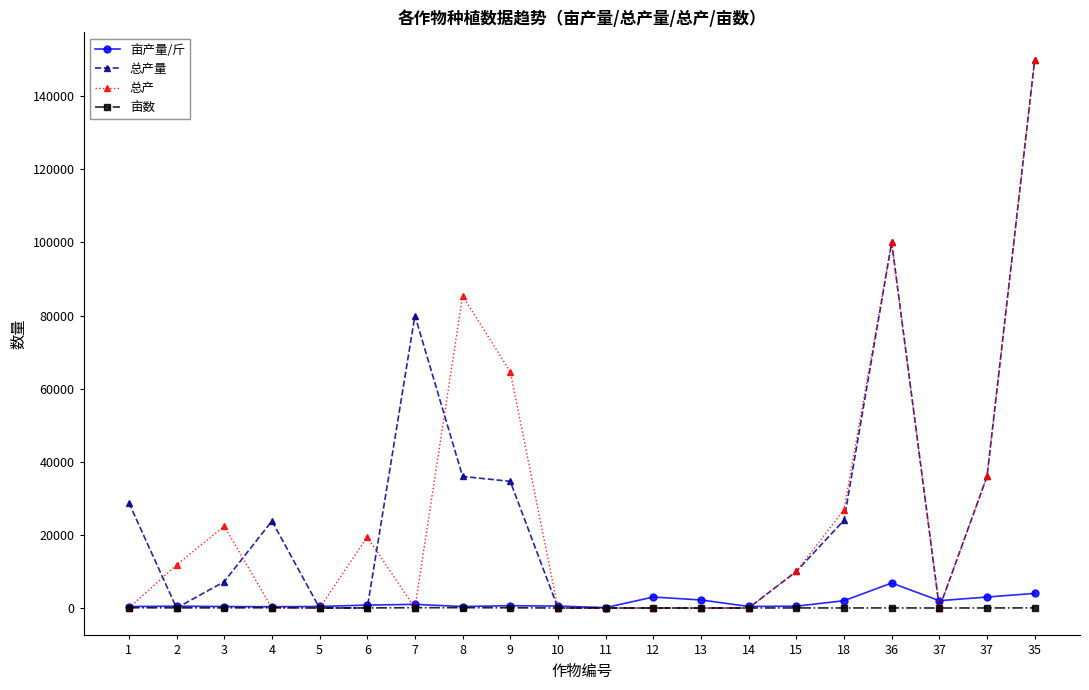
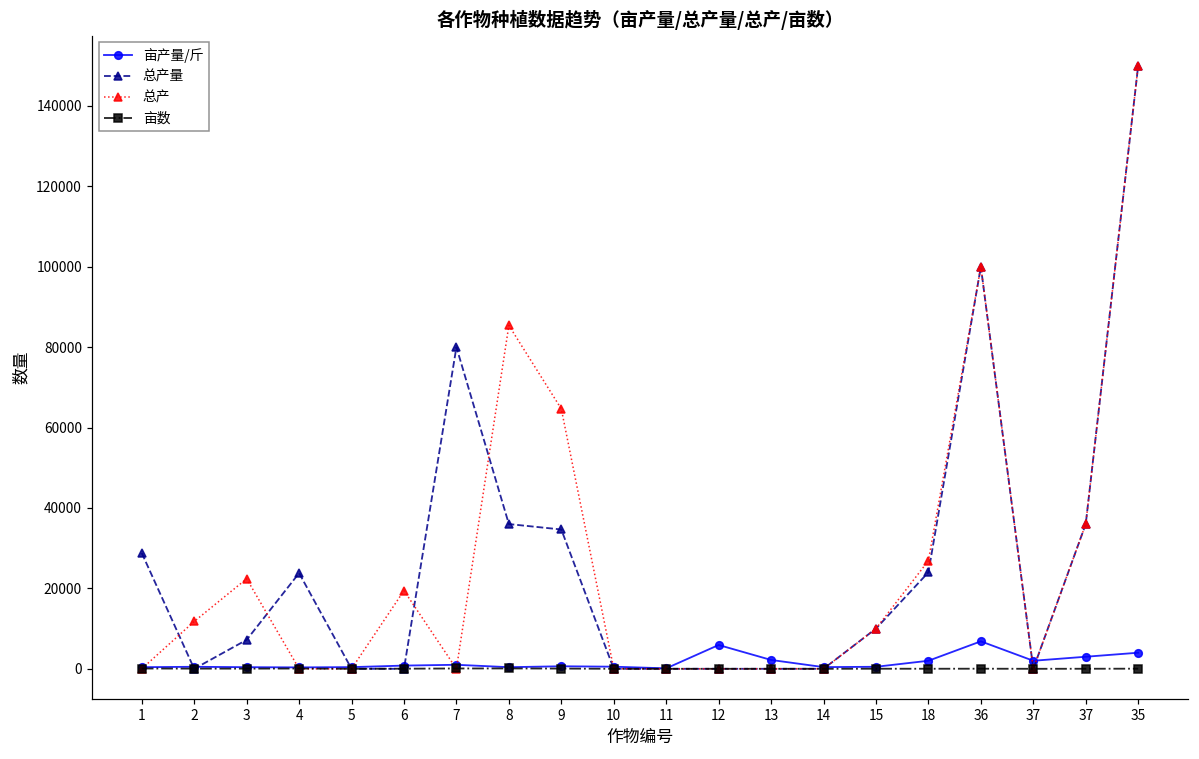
  {
    "亩产量/斤": {
      "6": 1000,
      "7": 1000,
-     "12": 3000,
+     "12": 6000,
      "13": 2000,
      "18": 2000,
      "36": 7000,
      "35": 4000
    },
    "总产量": {
      "1": 29000,
      "3": 7000,
      "4": 24000,
      "7": 80000,
      "8": 36000,
      "9": 35000,
      "18": 24000
    },
    "总产": {
      "2": 12000,
      "3": 22000,
      "6": 19000,
      "8": 85000,
      "9": 65000,
      "18": 27000
    },
    "亩数": {
      "18": 0,
      "36": 0,
      "35": 0
    }
  }
